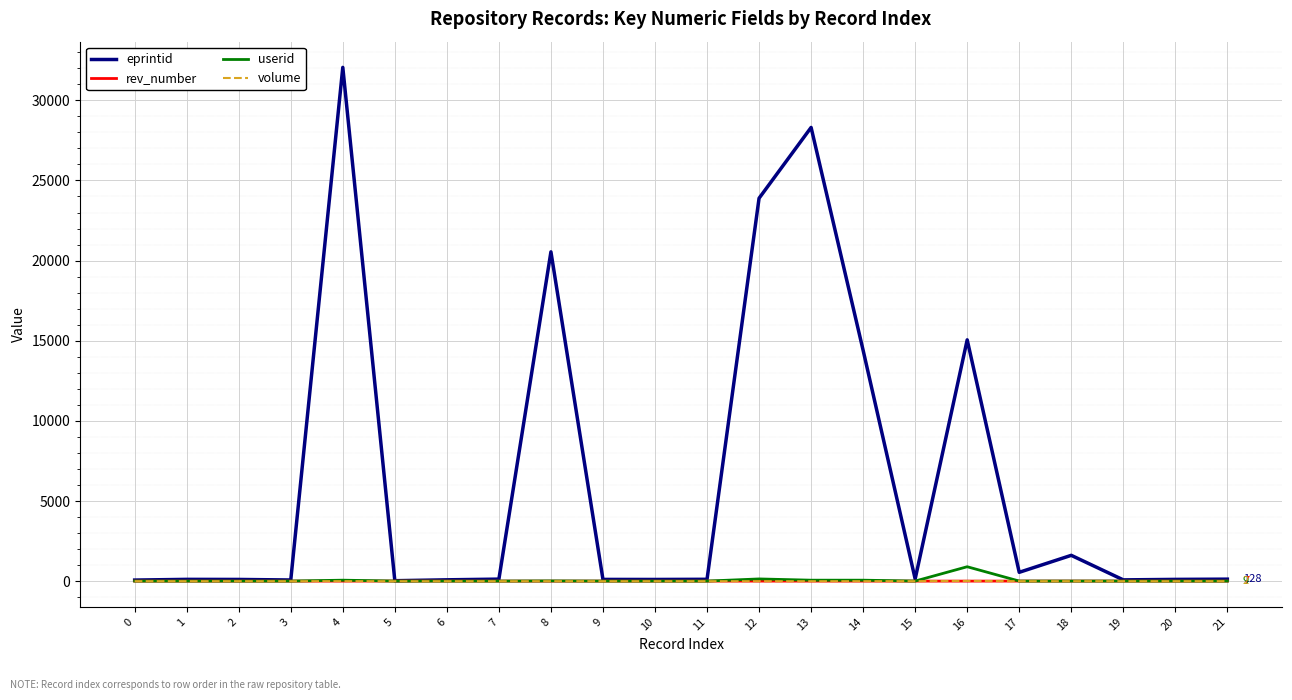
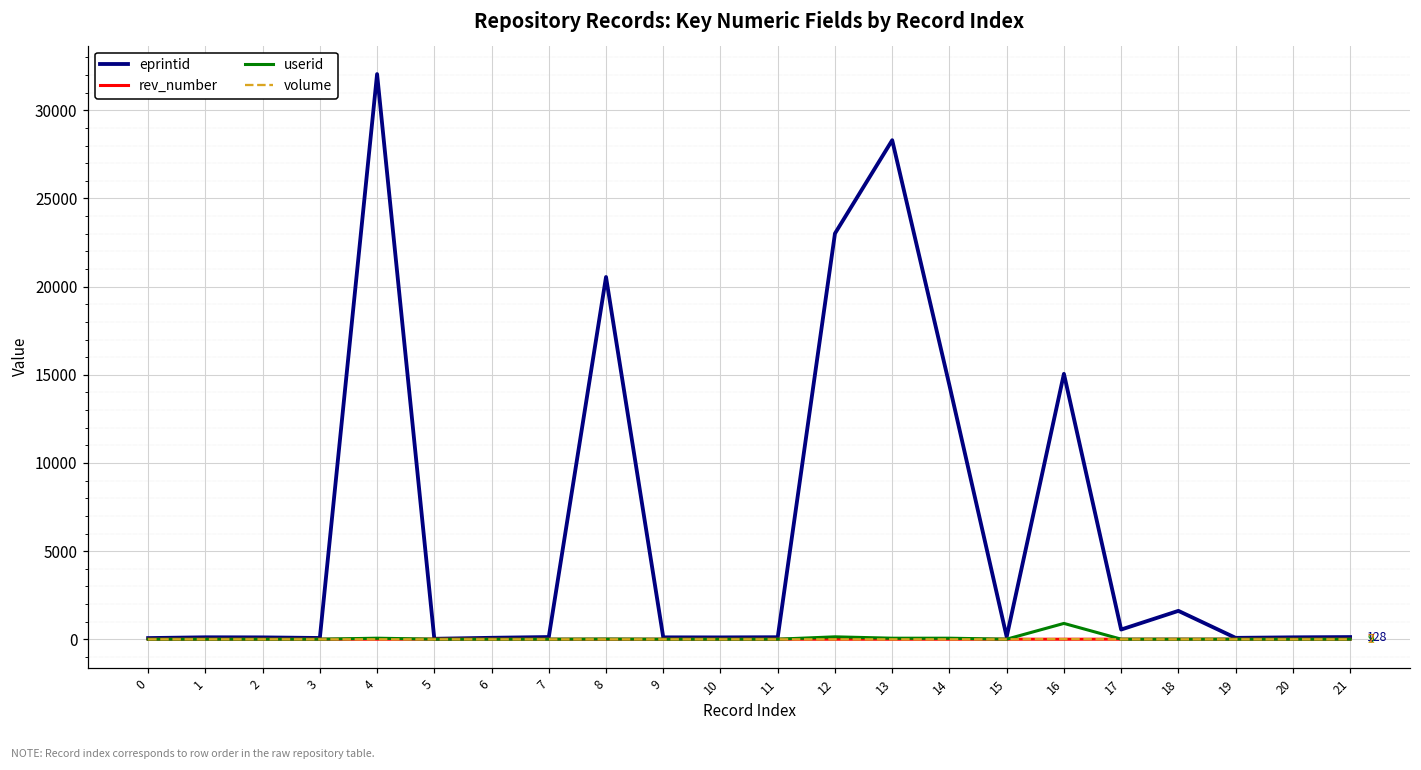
  {
    "eprintid": {
      "4": 32100,
      "8": 20500,
-     "12": 23900,
+     "12": 23000,
      "13": 28300,
      "14": 14400,
      "16": 15100,
      "17": 600,
      "18": 1600
    },
    "volume": {
      "16": 0
    },
    "userid": {
      "16": 900
    }
  }
